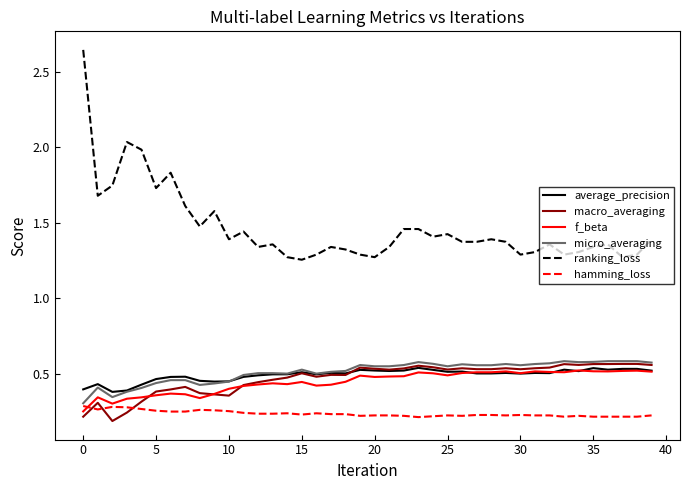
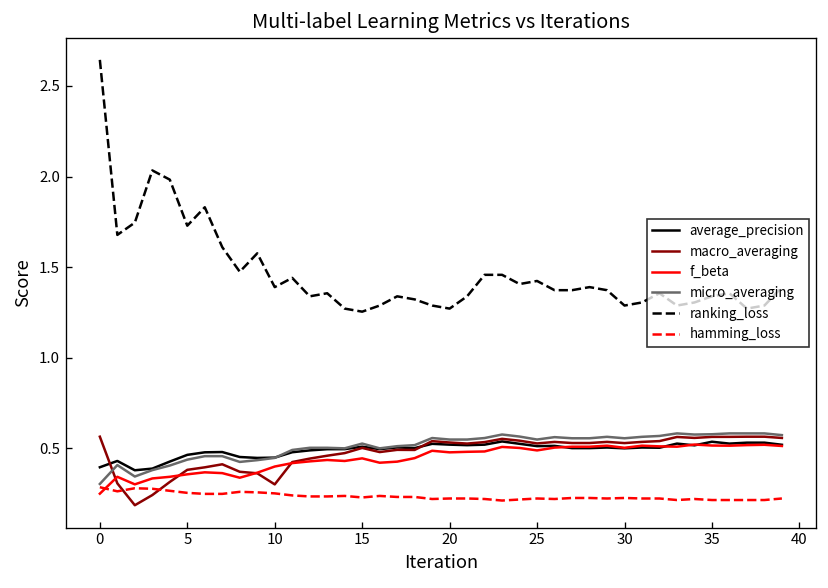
  {
    "macro_averaging": {
-     "0": 0.21,
+     "0": 0.56,
      "5": 0.38,
-     "10": 0.35,
+     "10": 0.30,
      "30": 0.53
    },
    "micro_averaging": {
      "0": 0.30,
      "5": 0.44,
      "15": 0.53,
      "25": 0.55,
      "30": 0.56
    }
  }
